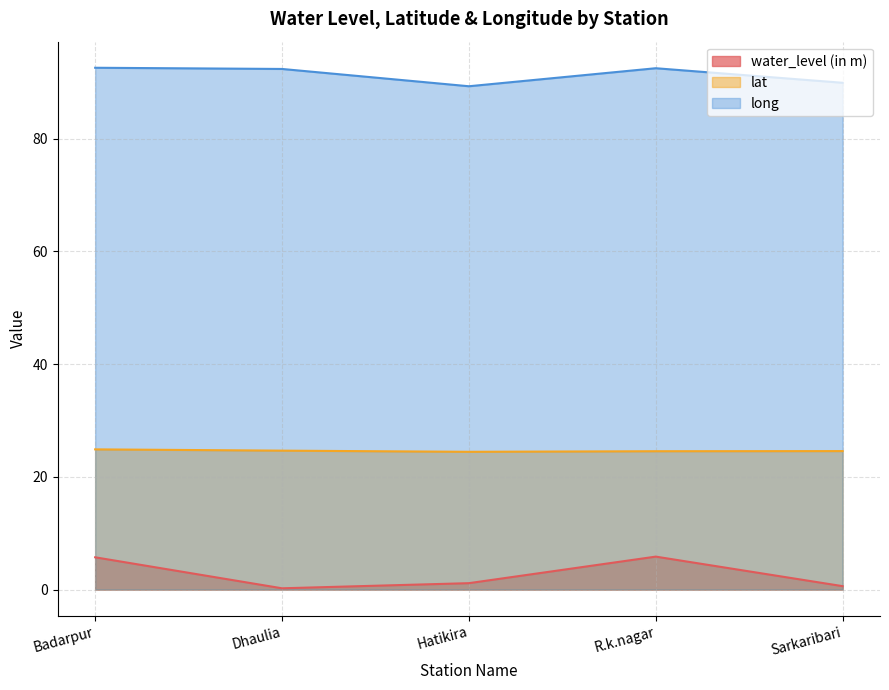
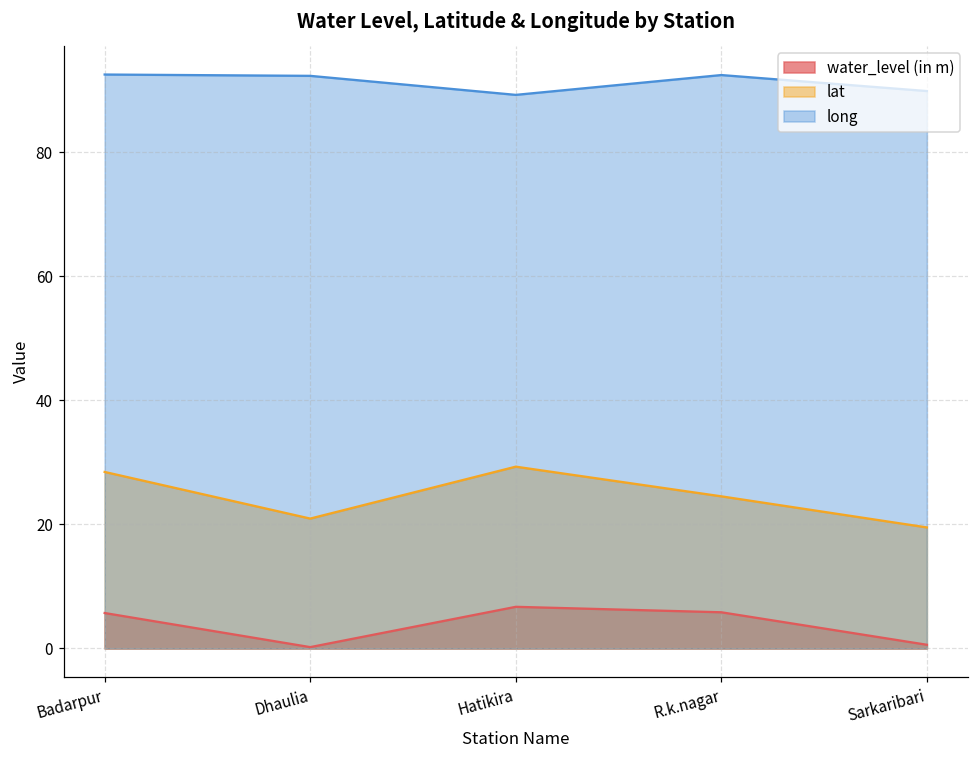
  {
    "water_level (in m)": {
      "Badarpur": 6,
      "Dhaulia": 0,
-     "Hatikira": 1,
+     "Hatikira": 7,
      "R.k.nagar": 6,
      "Sarkaribari": 1
    },
    "lat": {
-     "Badarpur": 25,
-     "Dhaulia": 25,
-     "Hatikira": 24,
+     "Badarpur": 28,
+     "Dhaulia": 21,
+     "Hatikira": 29,
      "R.k.nagar": 25,
-     "Sarkaribari": 25
+     "Sarkaribari": 20
    },
    "long": {
      "Badarpur": 93,
      "Dhaulia": 92,
      "Hatikira": 89,
      "R.k.nagar": 92
    }
  }
